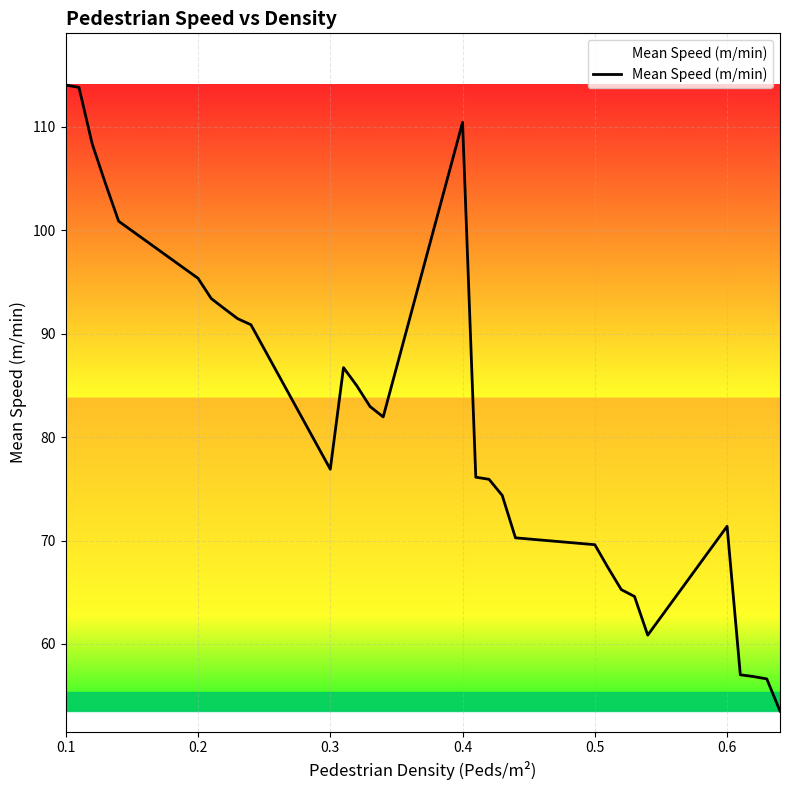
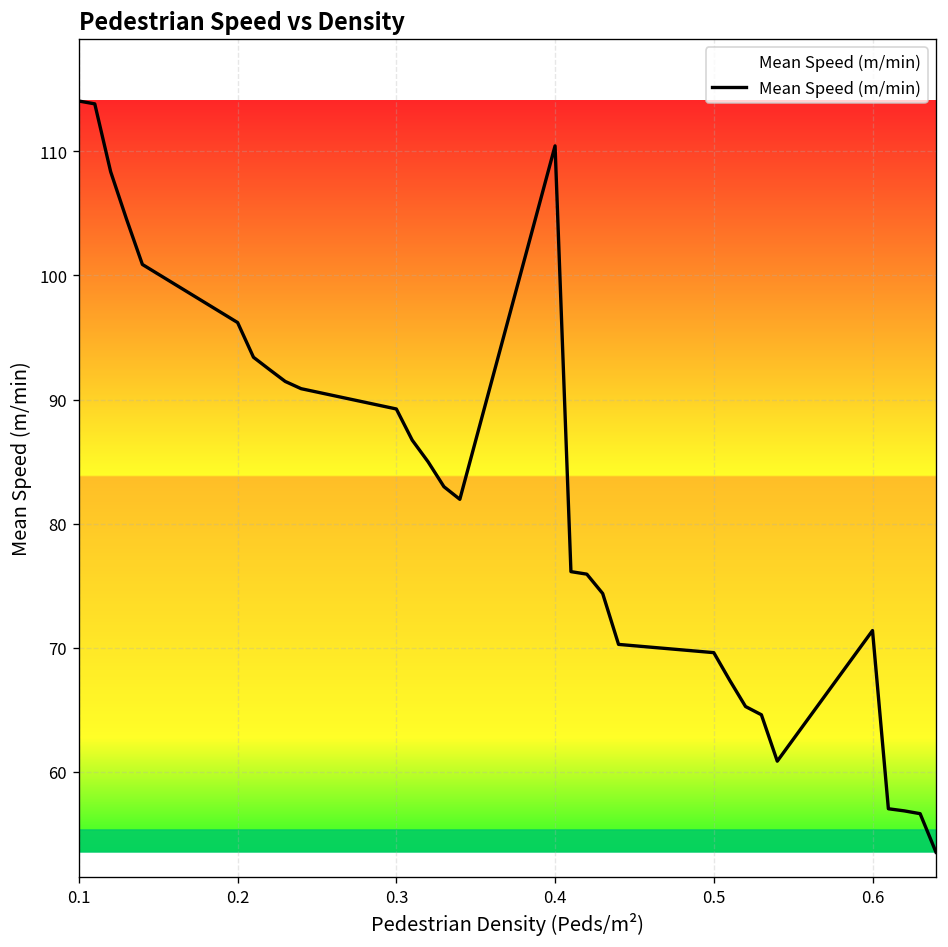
  {
    "0.1": 114.1,
-   "0.2": 95.4,
-   "0.3": 76.9,
+   "0.2": 96.2,
+   "0.3": 89.2,
    "0.4": 110.4,
    "0.5": 69.6,
    "0.6": 71.4
  }
